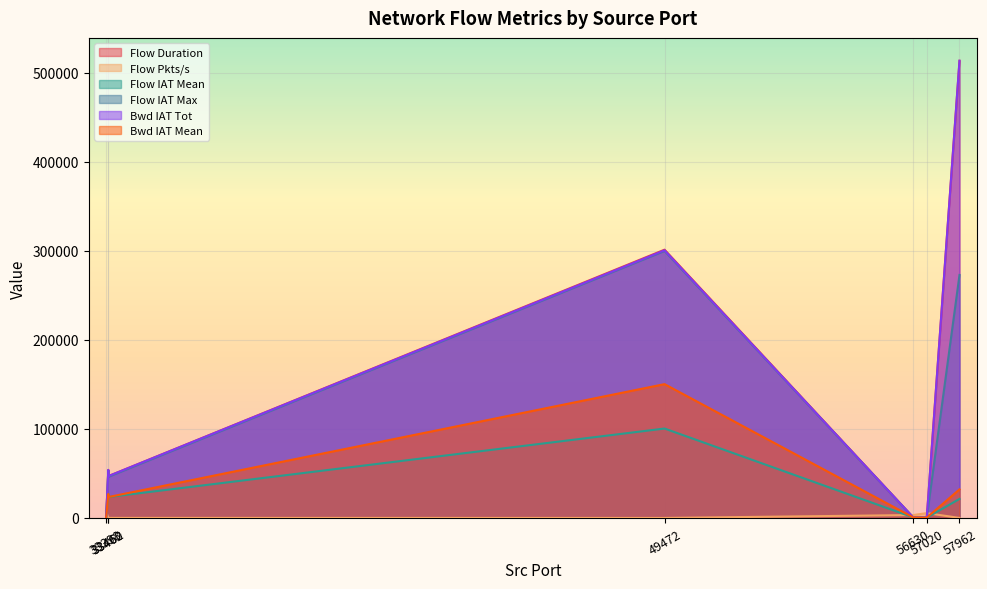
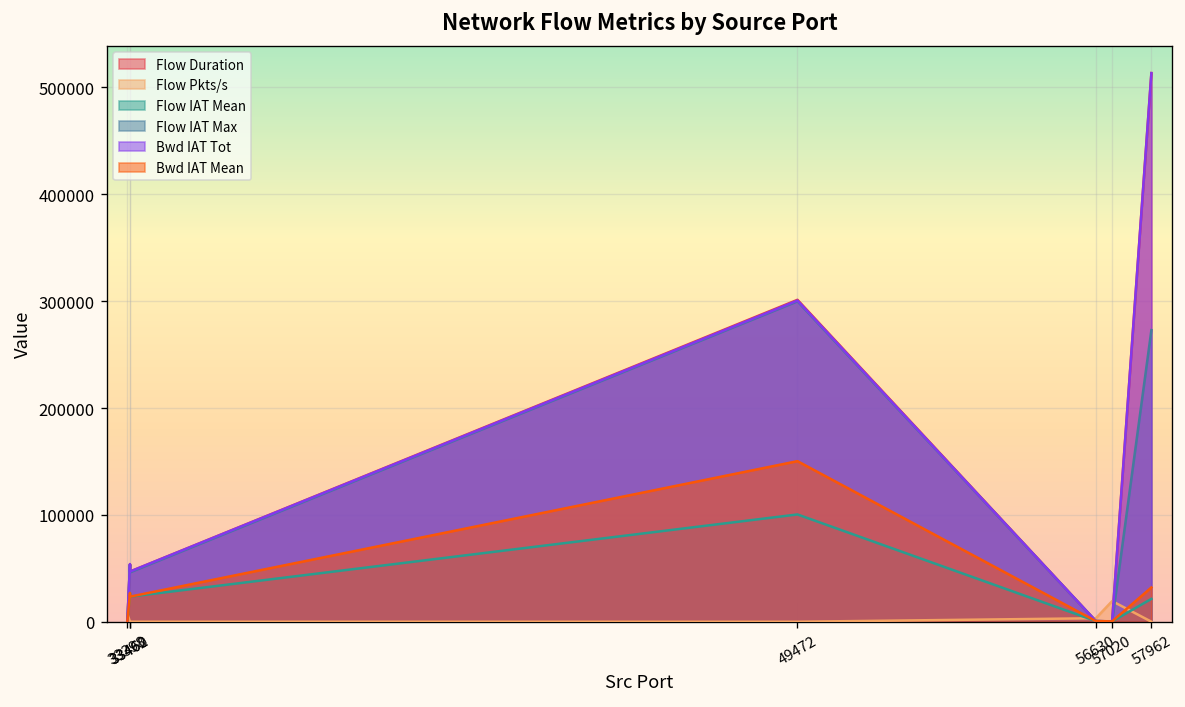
  {
    "Bwd IAT Tot": {
      "57962": 510000
    },
    "Flow Pkts/s": {
      "33398": 10000,
      "49472": 0,
-     "57020": 10000,
+     "57020": 20000,
      "57962": 0
    },
    "Bwd IAT Mean": {
      "49472": 150000,
      "57962": 30000
    }
  }
